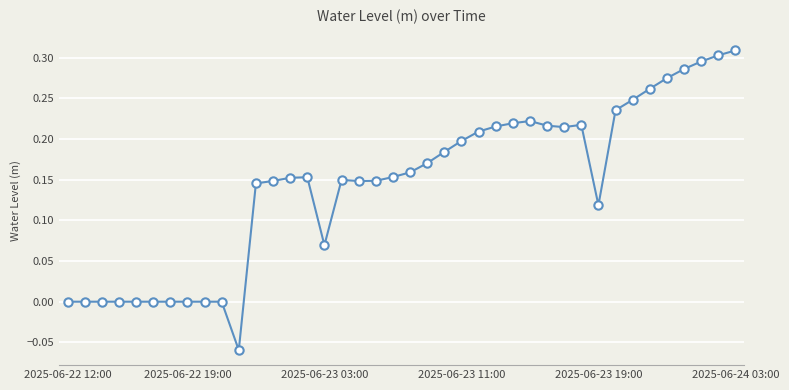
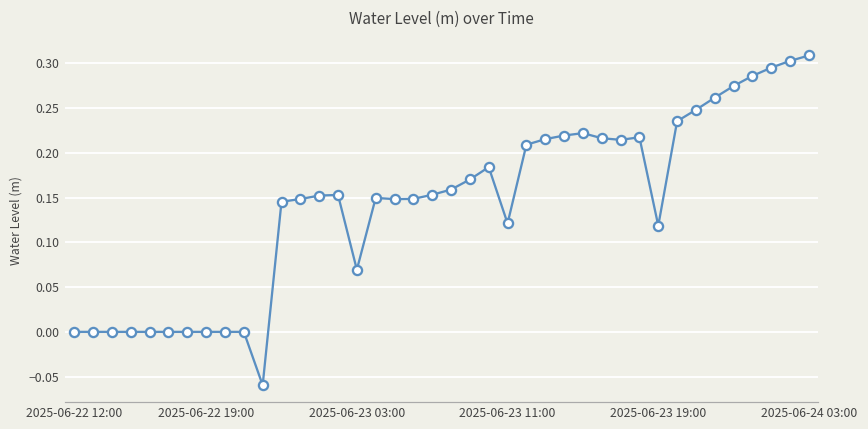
  {
    "2025-06-22 12:00": 0.00,
    "2025-06-22 19:00": 0.00,
    "2025-06-23 03:00": 0.07,
-   "2025-06-23 11:00": 0.20,
+   "2025-06-23 11:00": 0.12,
    "2025-06-23 19:00": 0.12,
    "2025-06-24 03:00": 0.31
  }
